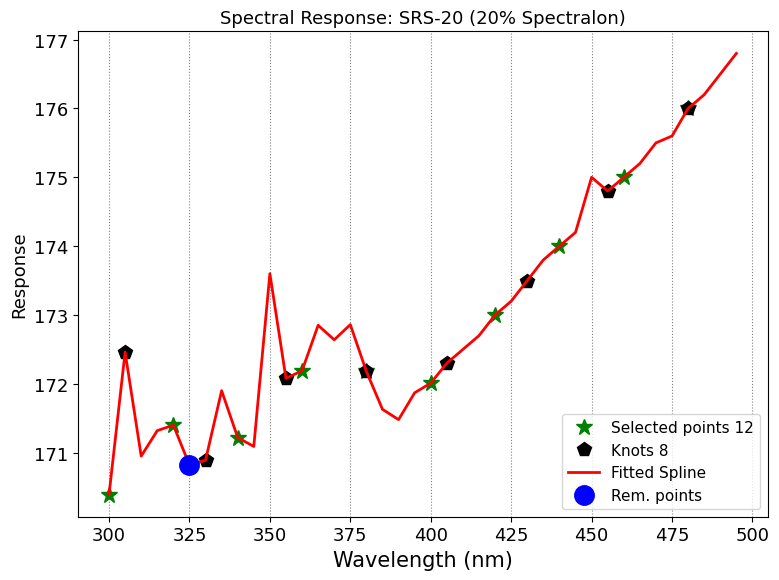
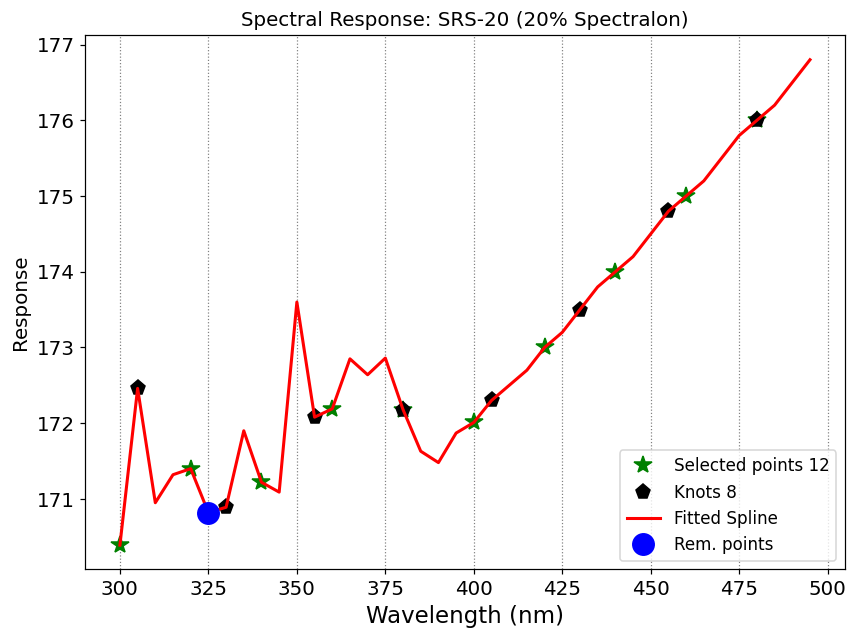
  {
    "Fitted Spline": {
      "350": 173.6,
      "375": 172.9,
      "425": 173.2,
-     "450": 175.0,
-     "475": 175.6
+     "450": 174.5,
+     "475": 175.8
    }
  }
